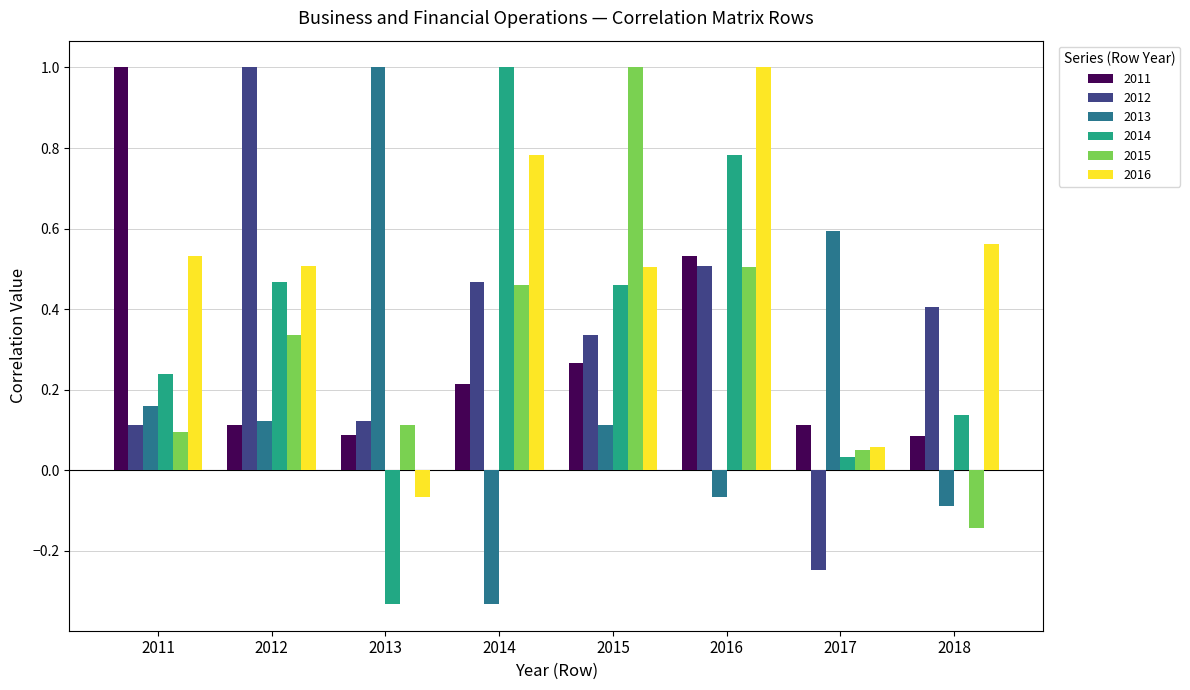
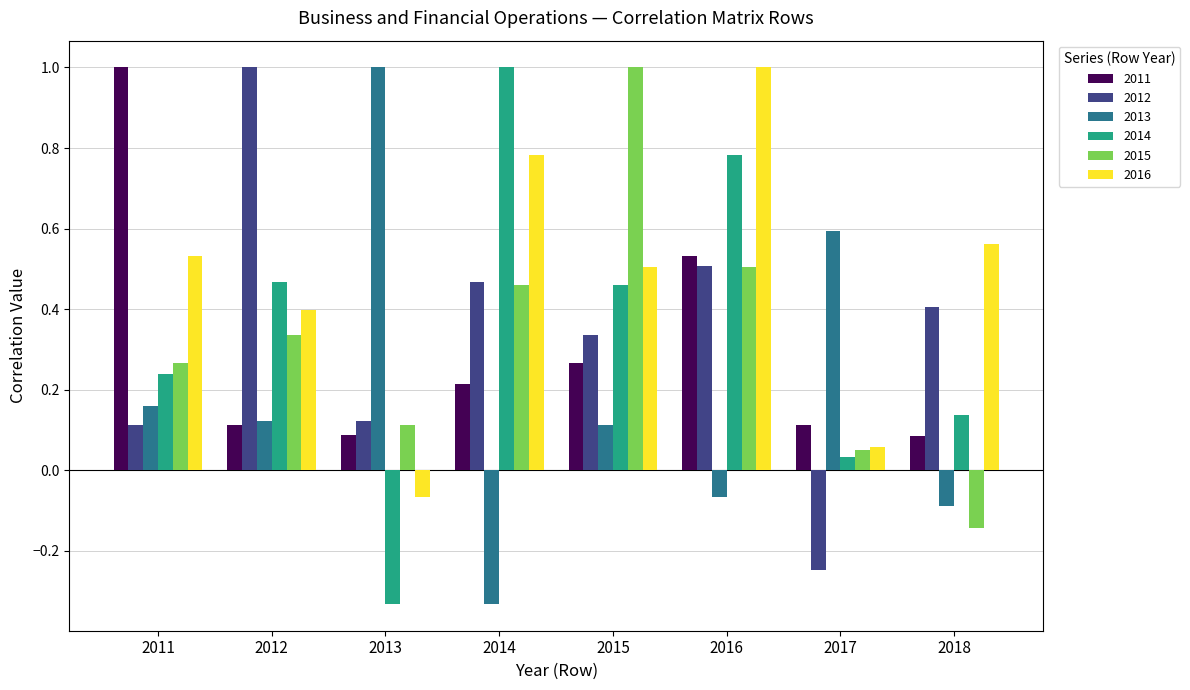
  {
    "2011": {
      "2011": 1.00,
      "2012": 0.11,
      "2013": 0.09,
      "2014": 0.21,
      "2015": 0.27,
      "2016": 0.53,
      "2017": 0.11,
      "2018": 0.09
    },
    "2015": {
-     "2011": 0.09,
+     "2011": 0.27,
      "2012": 0.34,
      "2013": 0.11,
      "2014": 0.46,
      "2015": 1.00,
      "2016": 0.50,
      "2017": 0.05,
      "2018": -0.14
    },
    "2016": {
      "2011": 0.53,
-     "2012": 0.51,
+     "2012": 0.40,
      "2013": -0.07,
      "2014": 0.78,
      "2015": 0.50,
      "2016": 1.00,
      "2017": 0.06,
      "2018": 0.56
    }
  }
